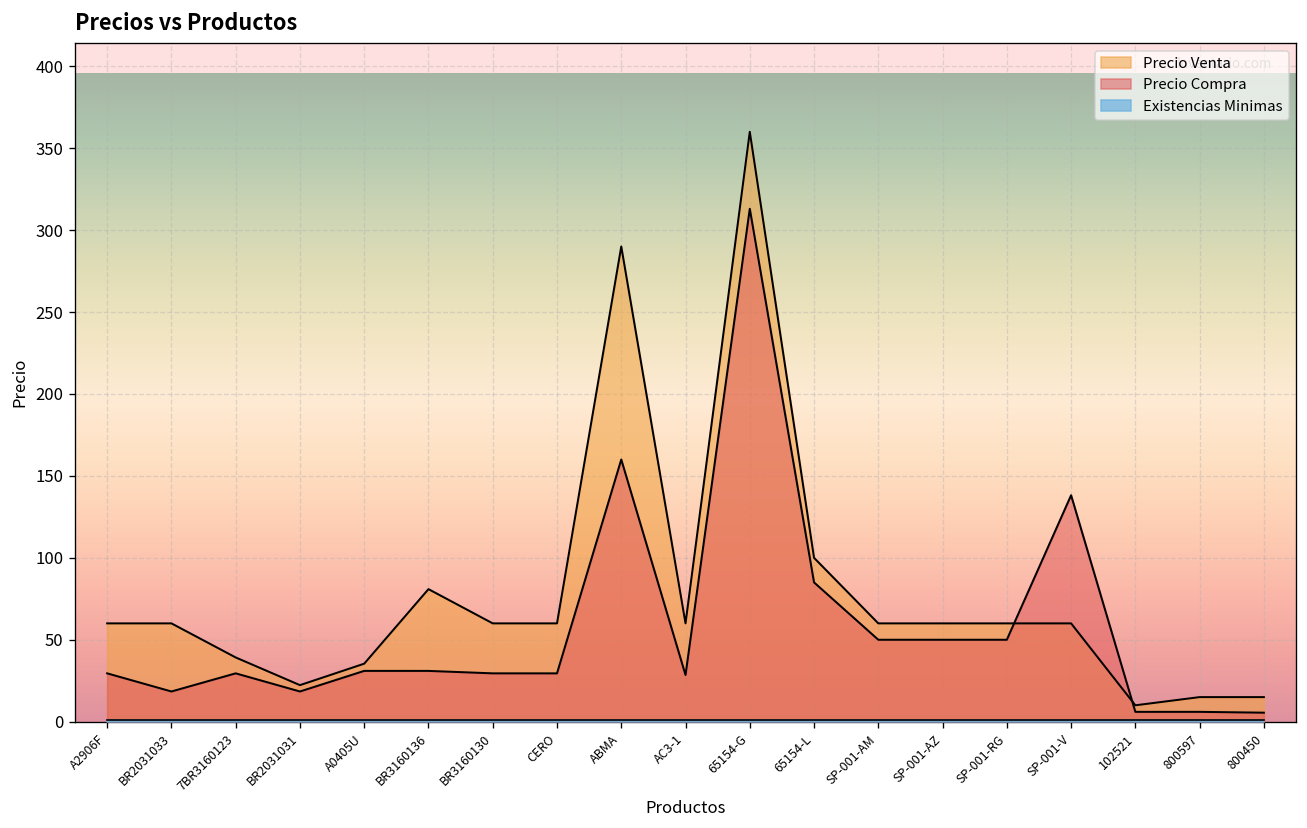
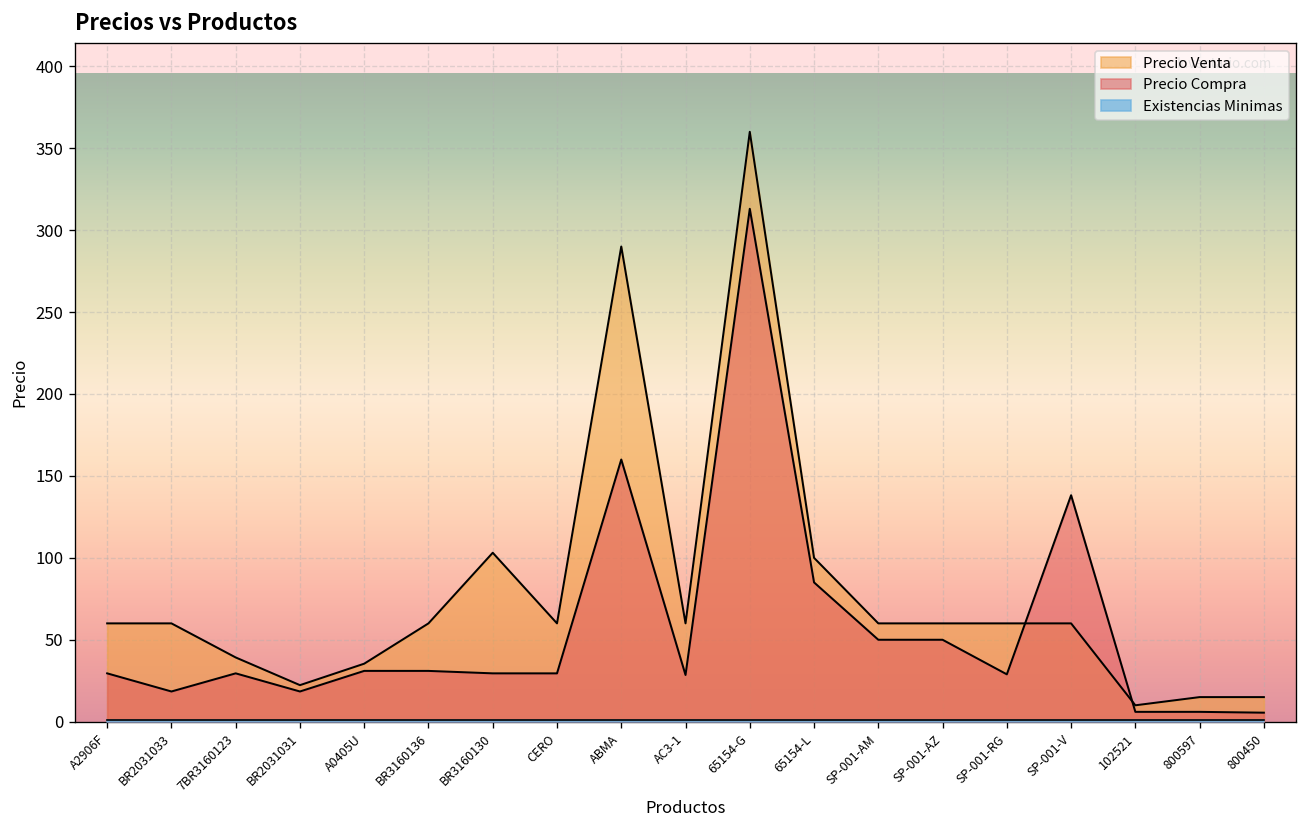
  {
    "Precio Venta": {
      "A2906F": 60,
      "BR2031033": 60,
      "7BR3160123": 39,
      "BR2031031": 22,
      "A0405U": 35,
-     "BR3160136": 81,
-     "BR3160130": 60,
+     "BR3160136": 60,
+     "BR3160130": 103,
      "CERO": 60,
      "ABMA": 290,
      "AC3-1": 60,
      "65154-G": 360,
      "65154-L": 100,
      "SP-001-AM": 60,
      "SP-001-AZ": 60,
      "SP-001-RG": 60,
      "SP-001-V": 60,
      "102521": 10,
      "800597": 15,
      "800450": 15
    },
    "Precio Compra": {
      "A2906F": 30,
      "BR2031033": 18,
      "7BR3160123": 30,
      "BR2031031": 18,
      "A0405U": 31,
      "BR3160136": 31,
      "BR3160130": 30,
      "CERO": 29,
      "ABMA": 160,
      "AC3-1": 29,
      "65154-G": 313,
      "65154-L": 85,
      "SP-001-AM": 50,
      "SP-001-AZ": 50,
-     "SP-001-RG": 50,
+     "SP-001-RG": 29,
      "SP-001-V": 138,
      "102521": 6,
      "800597": 6,
      "800450": 6
    },
    "Existencias Minimas": {
      "A2906F": 1,
      "BR2031033": 1,
      "7BR3160123": 1,
      "BR2031031": 1,
      "A0405U": 1,
      "BR3160136": 1,
      "BR3160130": 1,
      "CERO": 1,
      "ABMA": 1,
      "AC3-1": 1,
      "65154-G": 1,
      "65154-L": 1,
      "SP-001-AM": 1,
      "SP-001-AZ": 1,
      "SP-001-RG": 1,
      "SP-001-V": 1,
      "102521": 1,
      "800597": 1,
      "800450": 1
    }
  }
